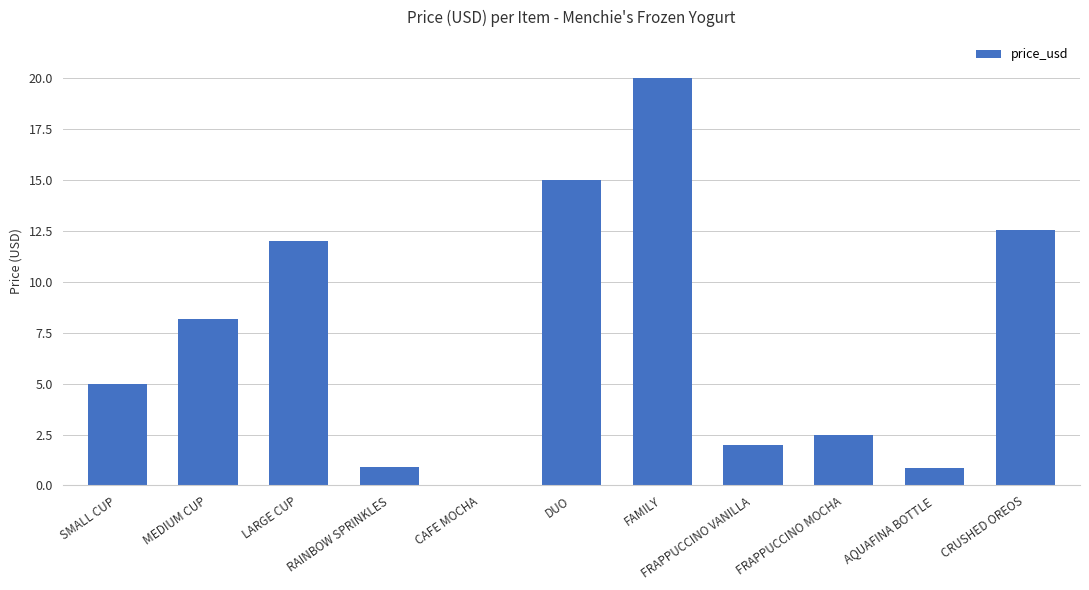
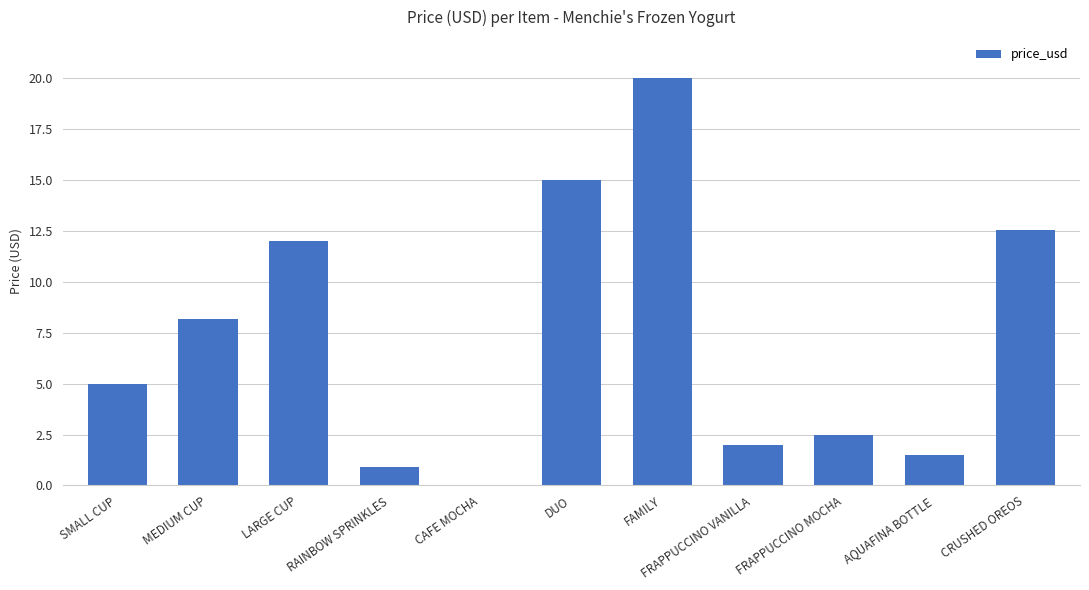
  {
    "SMALL CUP": 5.0,
    "MEDIUM CUP": 8.2,
    "LARGE CUP": 12.0,
    "RAINBOW SPRINKLES": 0.9,
    "CAFE MOCHA": 0.0,
    "DUO": 15.0,
    "FAMILY": 20.0,
    "FRAPPUCCINO VANILLA": 2.0,
    "FRAPPUCCINO MOCHA": 2.5,
-   "AQUAFINA BOTTLE": 0.9,
+   "AQUAFINA BOTTLE": 1.5,
    "CRUSHED OREOS": 12.5
  }
